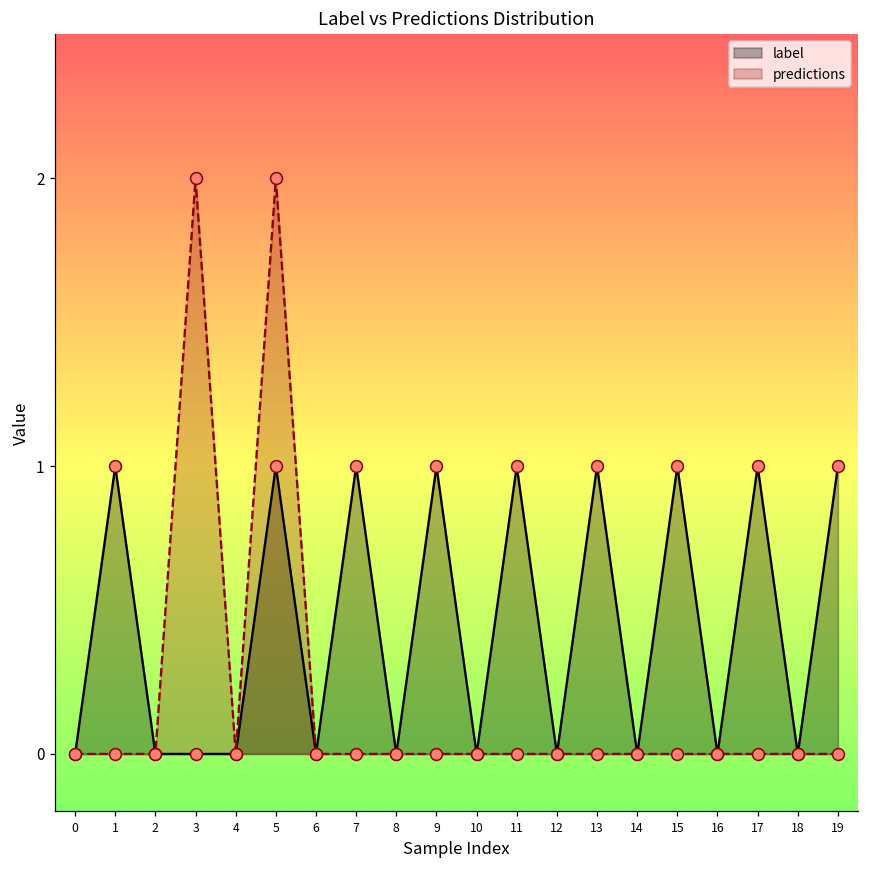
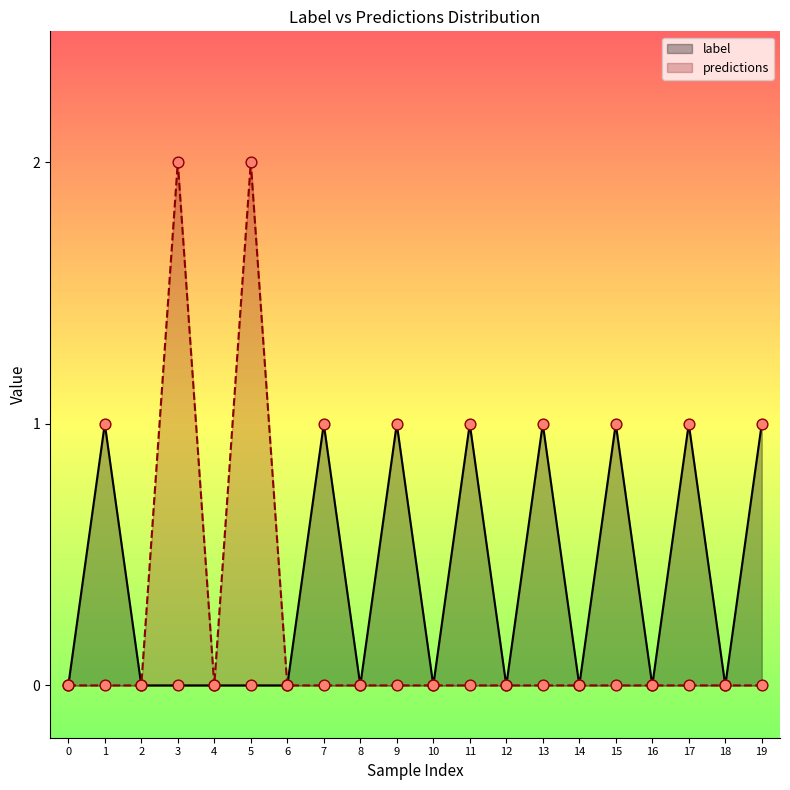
  {
    "label": {
      "1": 1,
      "3": 0,
-     "5": 1,
+     "5": 0,
      "7": 1,
      "9": 1,
      "11": 1,
      "13": 1,
      "15": 1,
      "17": 1,
      "19": 1
    },
    "predictions": {
      "1": 0,
      "3": 2,
      "5": 2,
      "7": 0,
      "9": 0,
      "11": 0,
      "13": 0,
      "15": 0,
      "17": 0,
      "19": 0
    }
  }
